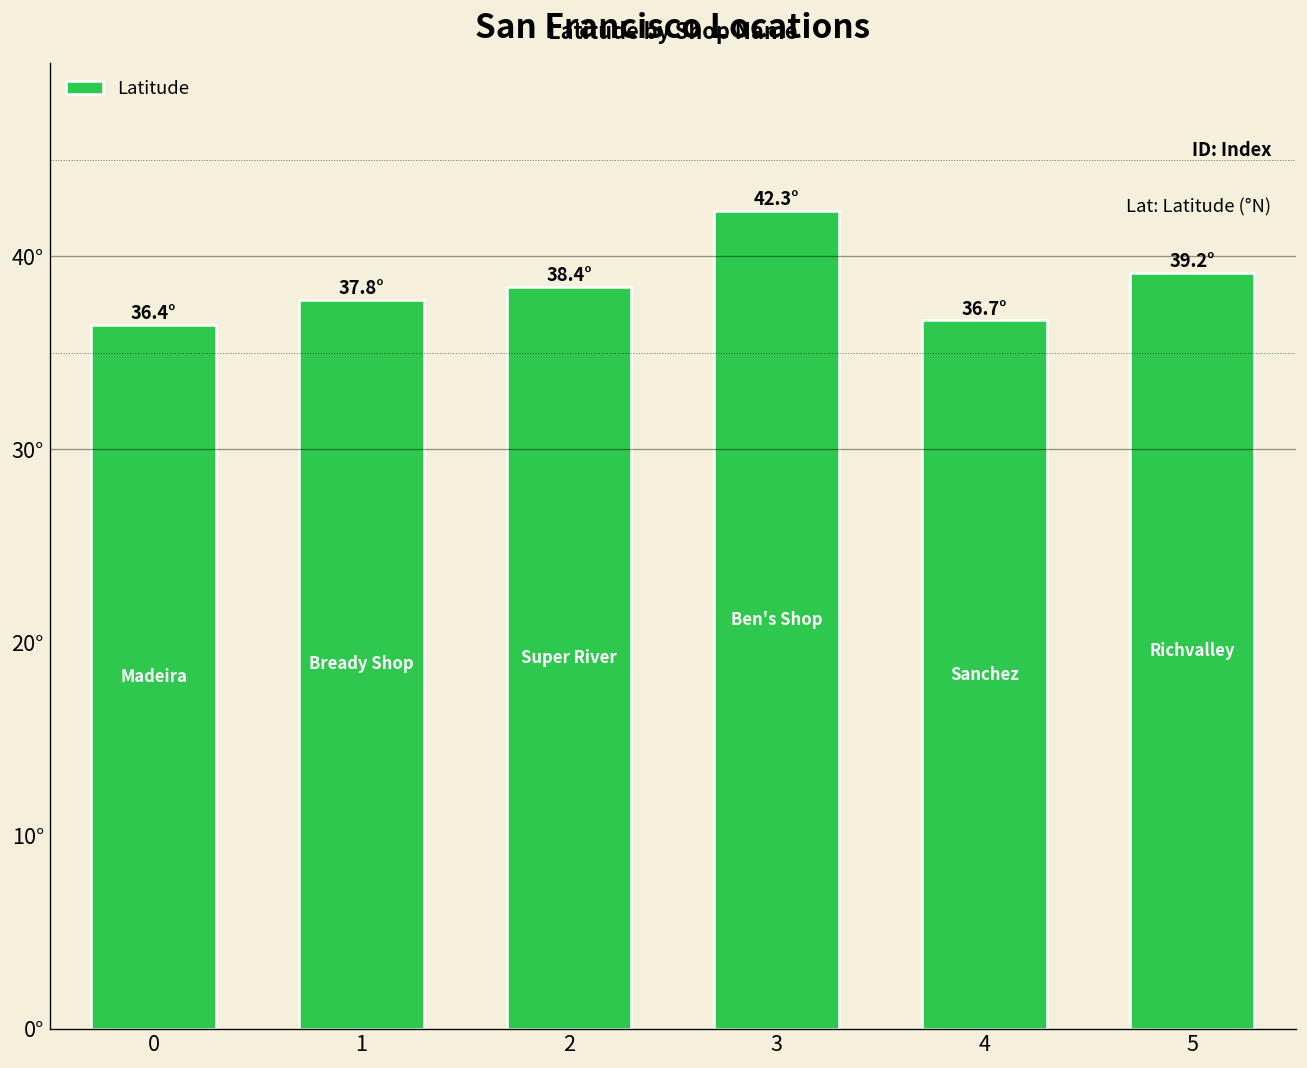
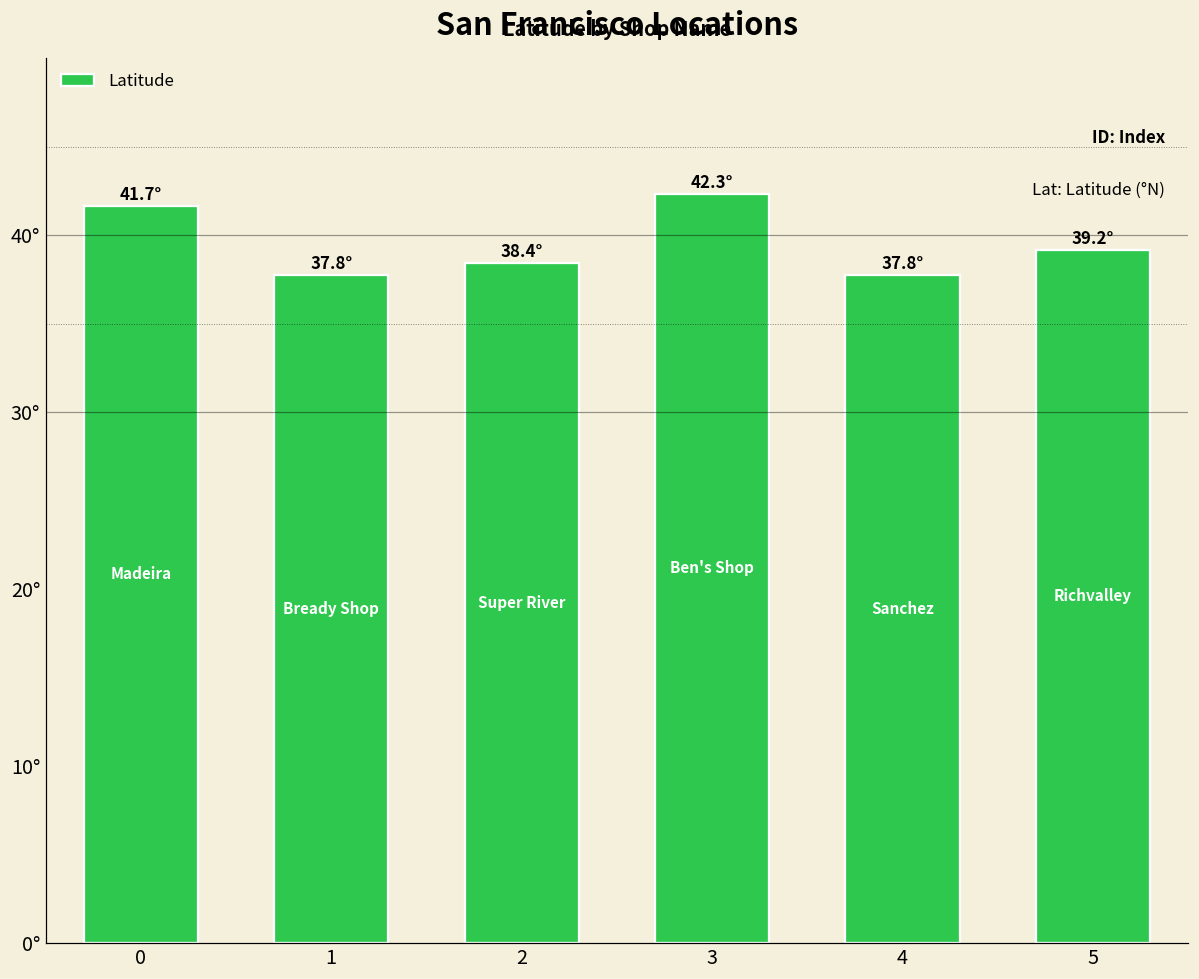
  {
-   "0": "36.4°",
+   "0": "41.7°",
    "1": "37.8°",
    "2": "38.4°",
    "3": "42.3°",
-   "4": "36.7°",
+   "4": "37.8°",
    "5": "39.2°"
  }
